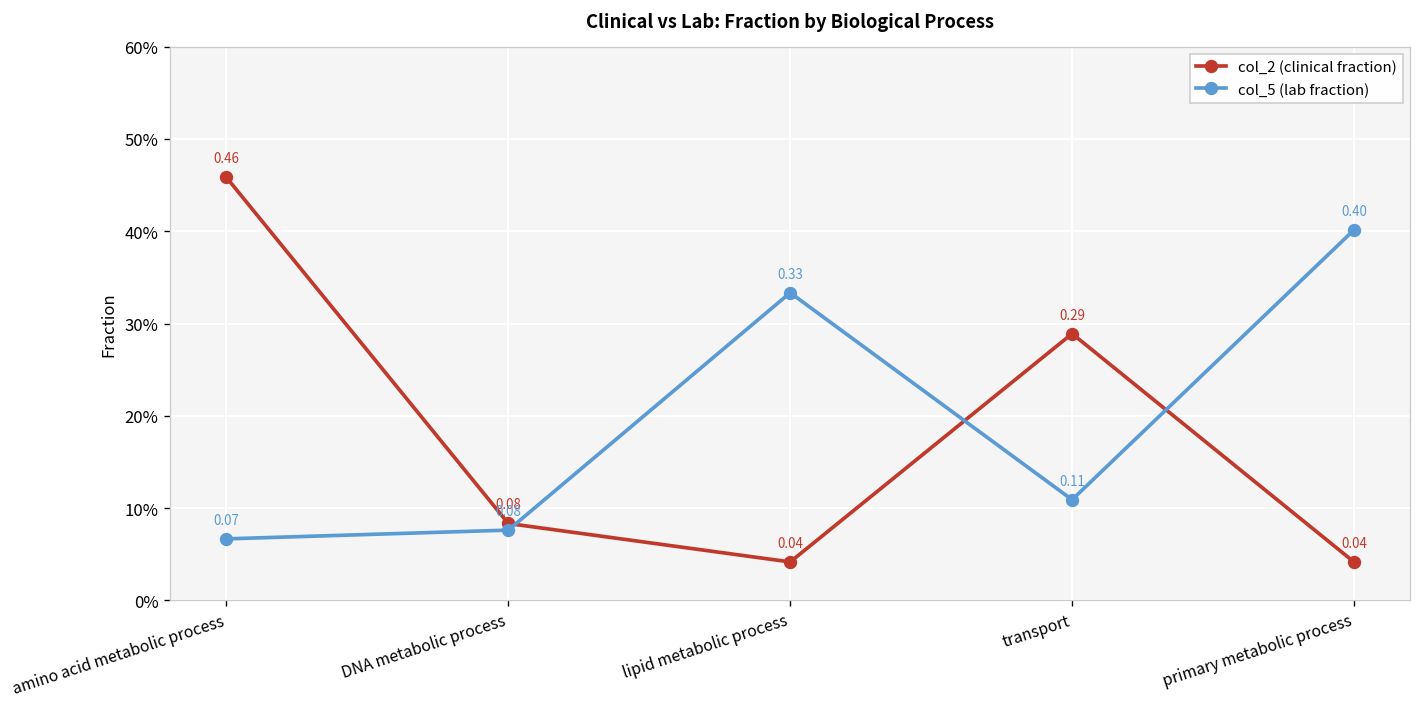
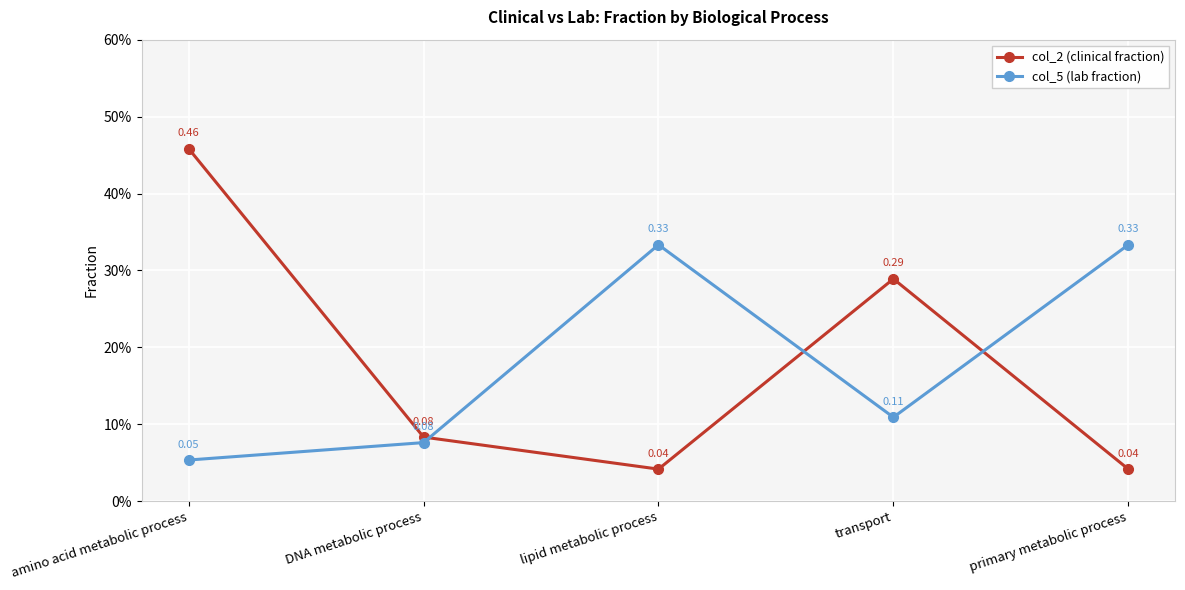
  {
    "col_2 (clinical fraction)": {
      "amino acid metabolic process": 0.46,
      "lipid metabolic process": 0.04,
      "transport": 0.29,
      "primary metabolic process": 0.04
    },
    "col_5 (lab fraction)": {
-     "amino acid metabolic process": 0.07,
+     "amino acid metabolic process": 0.05,
      "lipid metabolic process": 0.33,
      "transport": 0.11,
-     "primary metabolic process": 0.40
+     "primary metabolic process": 0.33
    }
  }
